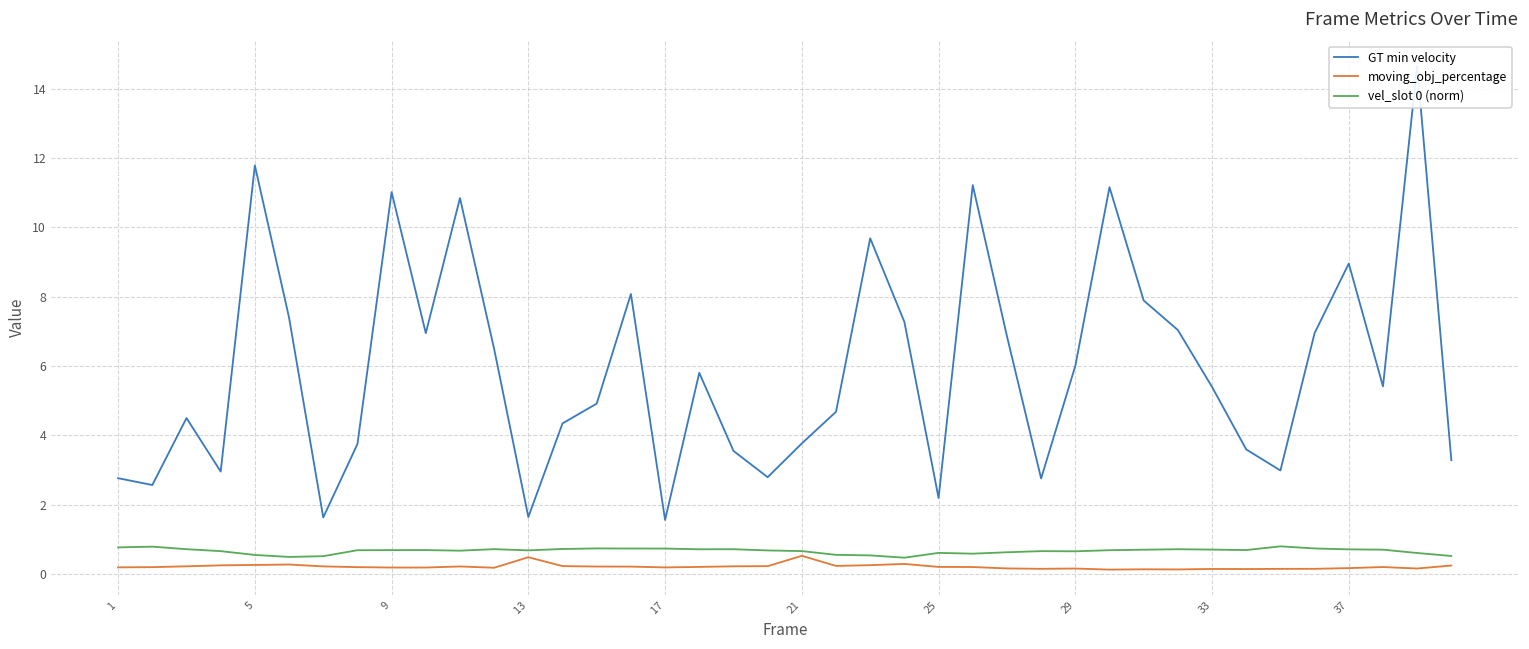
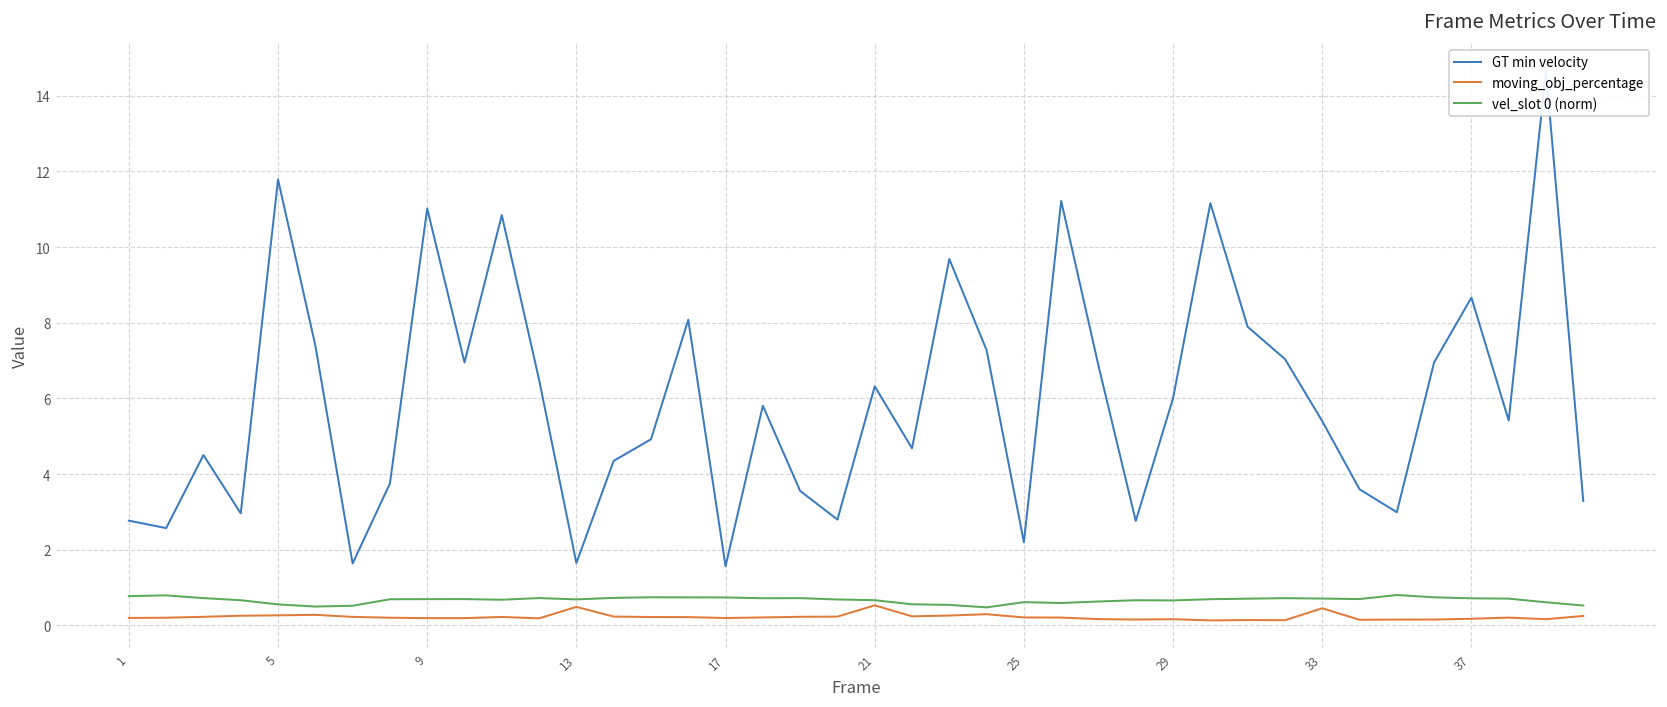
  {
    "GT min velocity": {
      "1": 2.8,
      "5": 11.8,
      "9": 11.0,
      "13": 1.6,
      "17": 1.6,
-     "21": 3.8,
+     "21": 6.3,
      "25": 2.2,
      "29": 6.0,
      "33": 5.4,
-     "37": 9.0
+     "37": 8.7
    },
    "moving_obj_percentage": {
      "1": 0.2,
      "5": 0.3,
      "9": 0.2,
      "13": 0.5,
      "17": 0.2,
      "21": 0.5,
      "25": 0.2,
      "29": 0.2,
-     "33": 0.2,
+     "33": 0.5,
      "37": 0.2
    },
    "vel_slot 0 (norm)": {
      "1": 0.8,
      "5": 0.6,
      "9": 0.7,
      "13": 0.7,
      "17": 0.7,
      "21": 0.7,
      "25": 0.6,
      "29": 0.7,
      "33": 0.7,
      "37": 0.7
    }
  }
